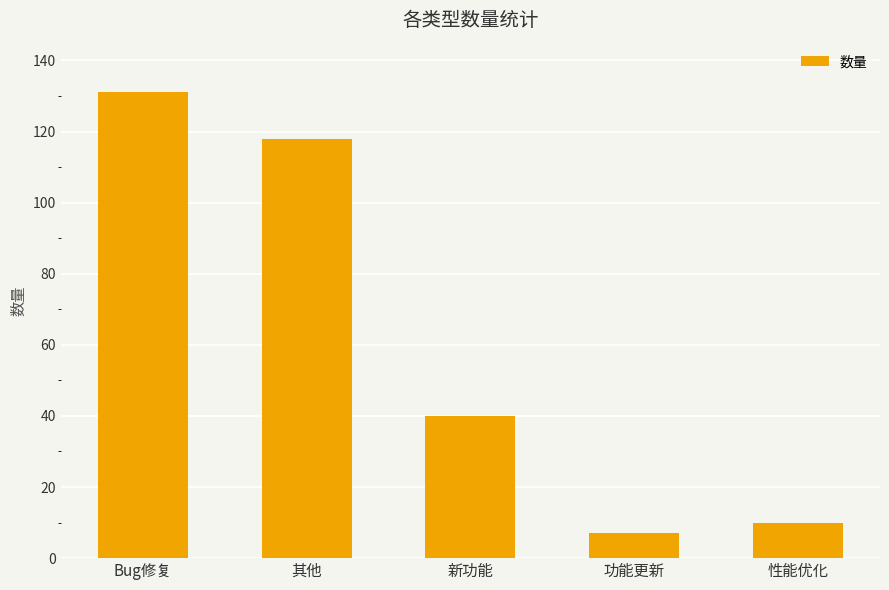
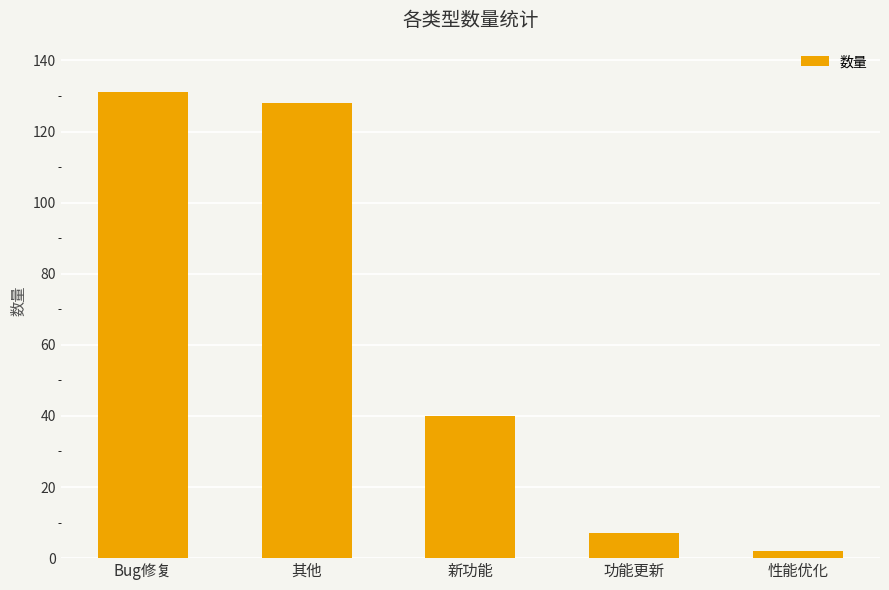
  {
    "Bug修复": 131,
-   "其他": 118,
+   "其他": 128,
    "新功能": 40,
    "功能更新": 7,
-   "性能优化": 10
+   "性能优化": 2
  }
